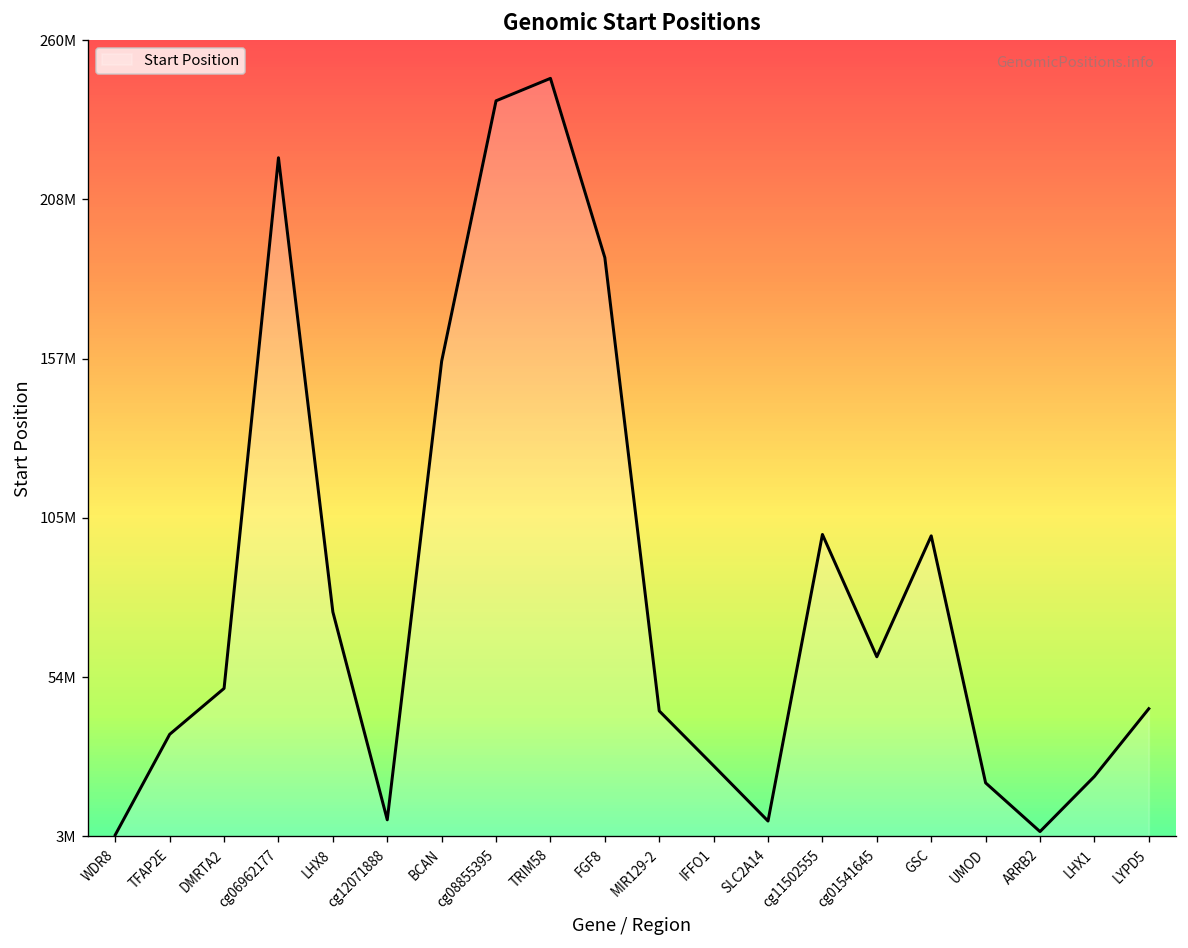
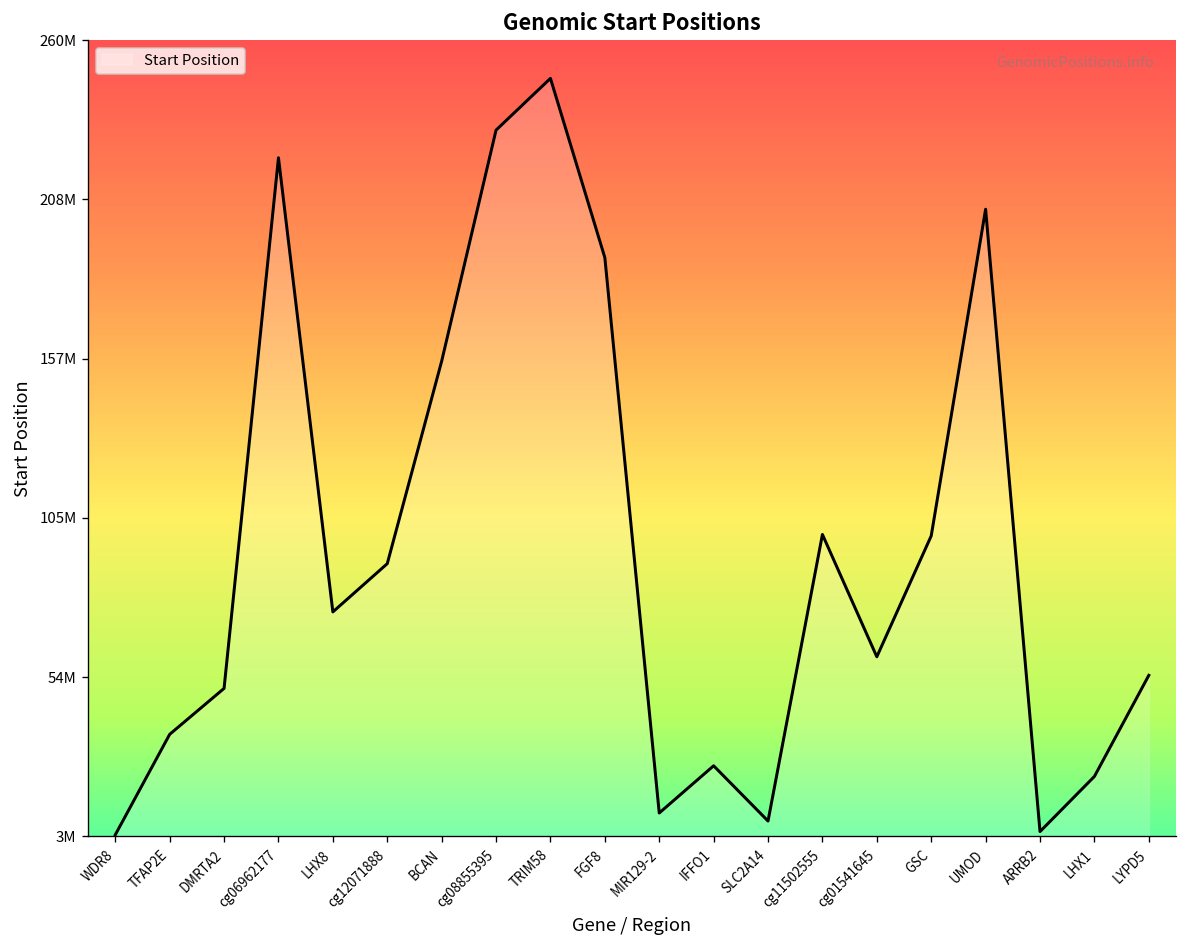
  {
    "WDR8": 4000000,
    "TFAP2E": 36000000,
    "DMRTA2": 51000000,
    "cg06962177": 222000000,
    "LHX8": 76000000,
-   "cg12071888": 8000000,
+   "cg12071888": 91000000,
    "BCAN": 157000000,
-   "cg08855395": 241000000,
+   "cg08855395": 231000000,
    "TRIM58": 248000000,
    "FGF8": 190000000,
-   "MIR129-2": 44000000,
+   "MIR129-2": 11000000,
    "IFFO1": 26000000,
    "SLC2A14": 8000000,
    "cg11502555": 101000000,
    "cg01541645": 61000000,
    "GSC": 100000000,
-   "UMOD": 20000000,
+   "UMOD": 206000000,
    "ARRB2": 5000000,
    "LHX1": 22000000,
-   "LYPD5": 44000000
+   "LYPD5": 55000000
  }
